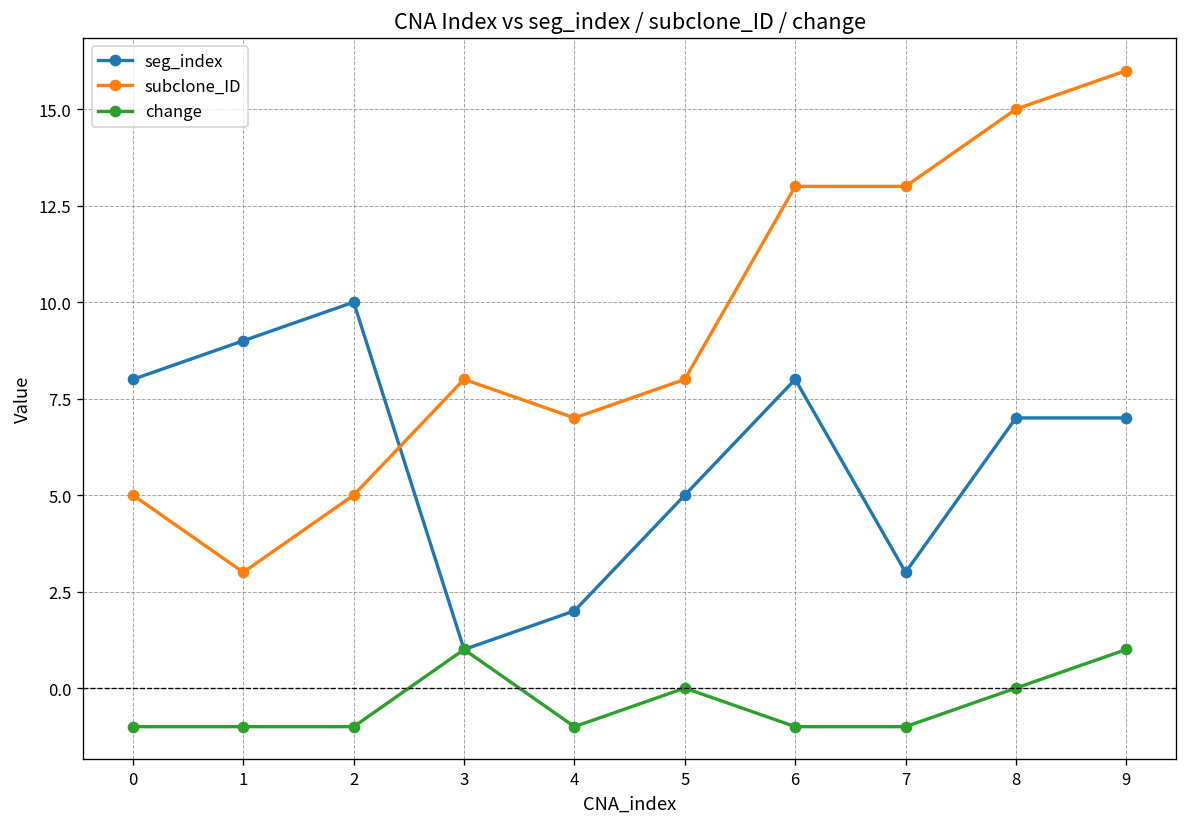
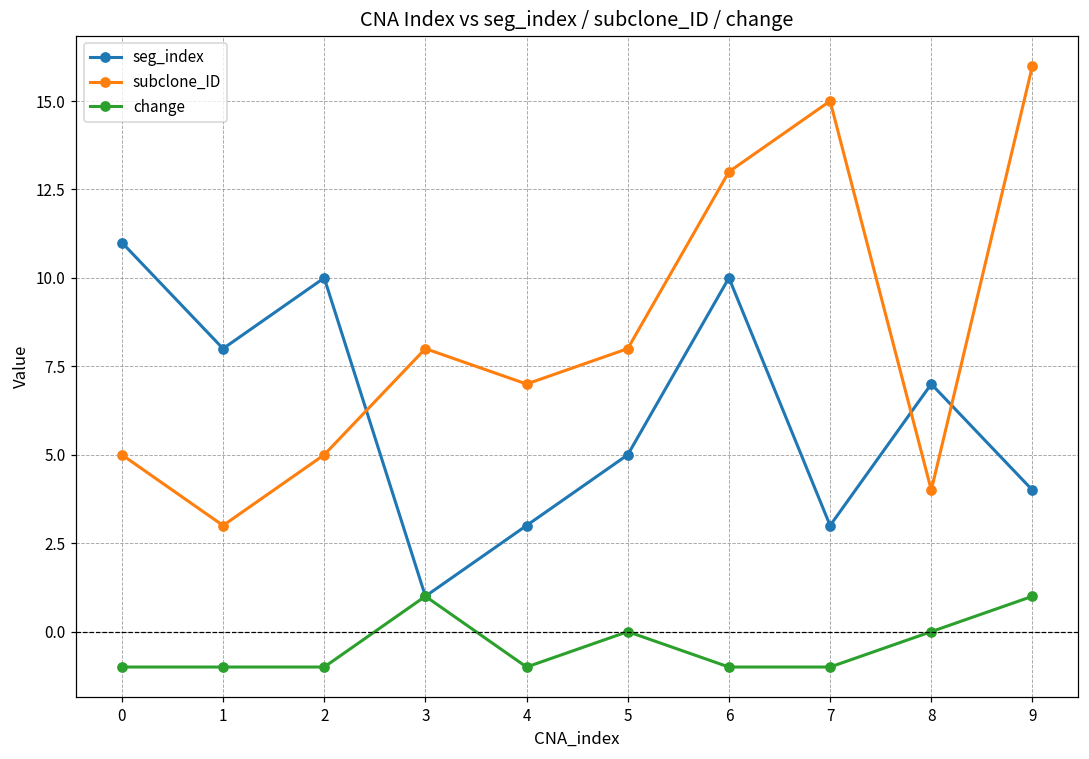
  {
    "seg_index": {
-     "0": 8,
-     "1": 9,
+     "0": 11,
+     "1": 8,
      "2": 10,
-     "4": 2,
+     "4": 3,
      "5": 5,
-     "6": 8,
+     "6": 10,
      "7": 3,
      "8": 7,
-     "9": 7
+     "9": 4
    },
    "subclone_ID": {
      "0": 5,
      "1": 3,
      "2": 5,
      "3": 8,
      "4": 7,
      "5": 8,
      "6": 13,
-     "7": 13,
-     "8": 15,
+     "7": 15,
+     "8": 4,
      "9": 16
    },
    "change": {
      "0": -1,
      "1": -1,
      "2": -1,
      "4": -1,
      "5": 0,
      "6": -1,
      "7": -1,
      "8": 0,
      "9": 1
    }
  }
